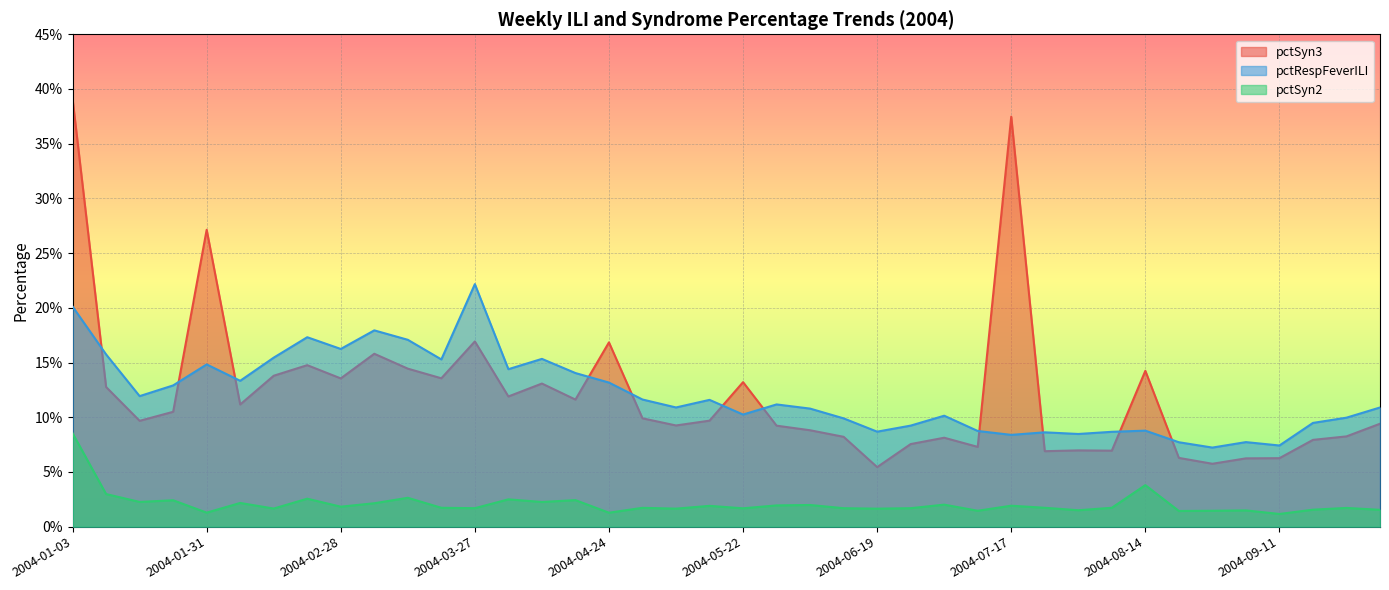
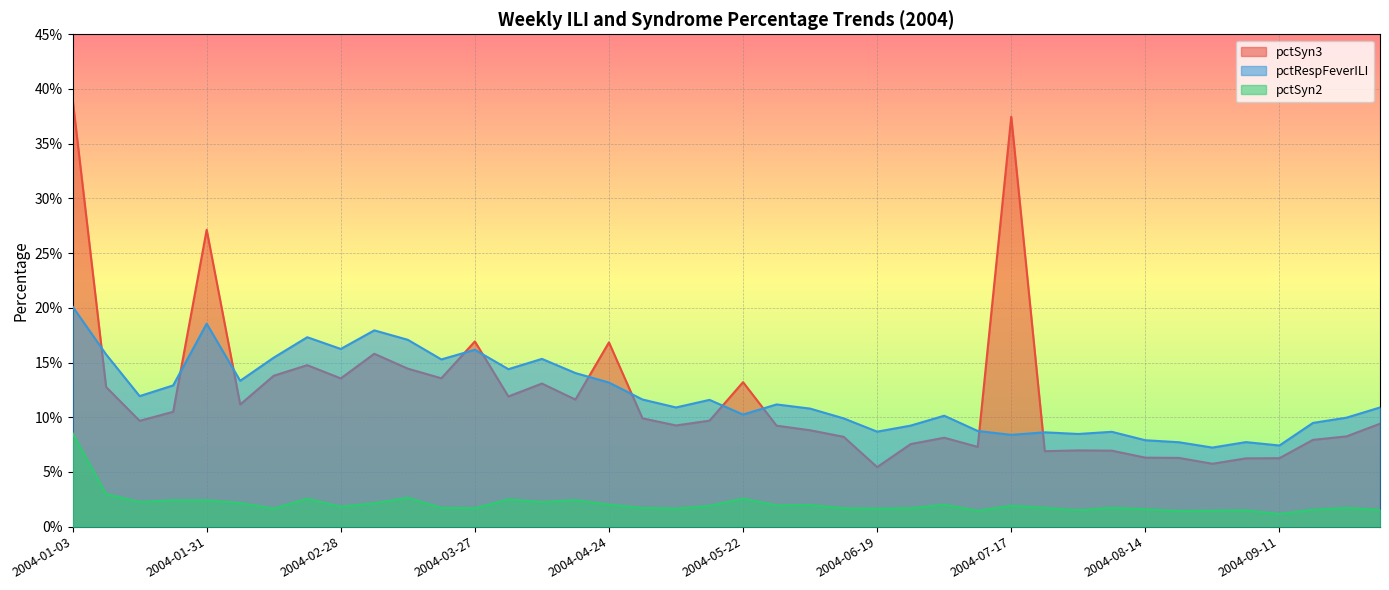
  {
    "pctSyn3": {
      "2004-01-03": "39.1%",
      "2004-01-31": "27.1%",
      "2004-02-28": "13.5%",
      "2004-03-27": "16.9%",
      "2004-04-24": "16.8%",
      "2004-05-22": "13.2%",
      "2004-06-19": "5.4%",
      "2004-07-17": "37.5%",
-     "2004-08-14": "14.2%",
+     "2004-08-14": "6.3%",
      "2004-09-11": "6.3%"
    },
    "pctRespFeverILI": {
      "2004-01-03": "20.1%",
-     "2004-01-31": "14.8%",
+     "2004-01-31": "18.5%",
      "2004-02-28": "16.2%",
-     "2004-03-27": "22.2%",
+     "2004-03-27": "16.2%",
      "2004-04-24": "13.2%",
      "2004-05-22": "10.2%",
      "2004-06-19": "8.7%",
      "2004-07-17": "8.4%",
-     "2004-08-14": "8.8%",
+     "2004-08-14": "7.9%",
      "2004-09-11": "7.4%"
    },
    "pctSyn2": {
      "2004-01-03": "8.5%",
-     "2004-01-31": "1.3%",
+     "2004-01-31": "2.4%",
      "2004-02-28": "1.8%",
      "2004-03-27": "1.7%",
-     "2004-04-24": "1.3%",
-     "2004-05-22": "1.7%",
+     "2004-04-24": "2.0%",
+     "2004-05-22": "2.6%",
      "2004-06-19": "1.6%",
      "2004-07-17": "1.9%",
-     "2004-08-14": "3.8%",
+     "2004-08-14": "1.6%",
      "2004-09-11": "1.2%"
    }
  }
